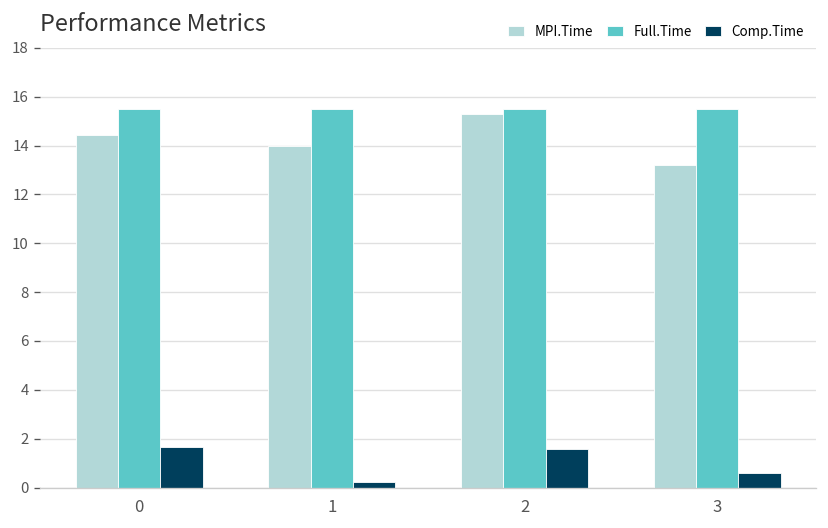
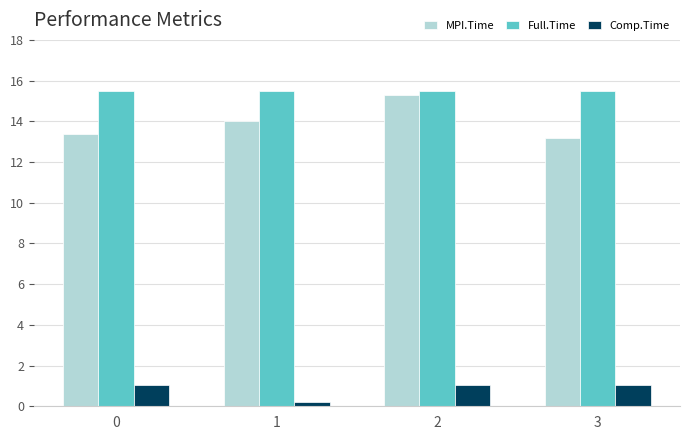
  {
    "MPI.Time": {
-     "0": 14.4,
+     "0": 13.4,
      "1": 14.0,
      "2": 15.3,
      "3": 13.2
    },
    "Full.Time": {
      "0": 15.5,
      "1": 15.5,
      "2": 15.5,
      "3": 15.5
    },
    "Comp.Time": {
-     "0": 1.7,
+     "0": 1.1,
      "1": 0.2,
-     "2": 1.6,
-     "3": 0.6
+     "2": 1.0,
+     "3": 1.1
    }
  }
